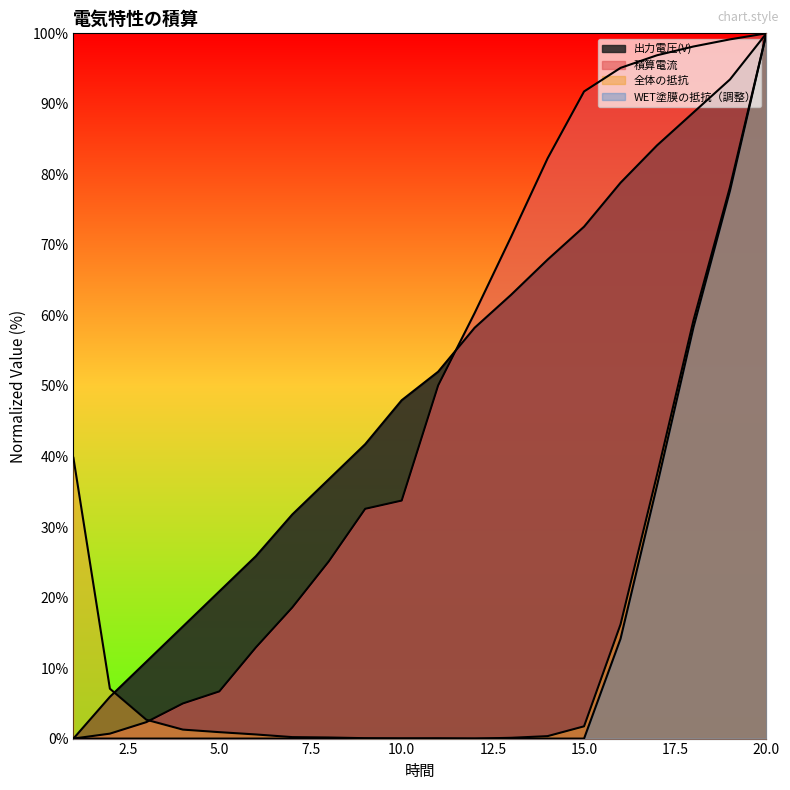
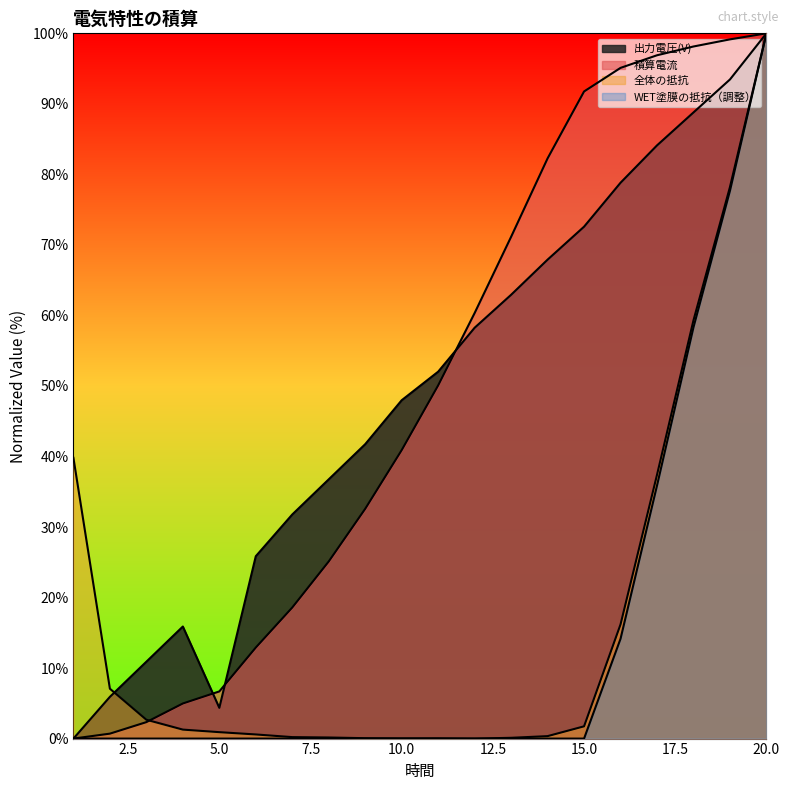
  {
    "出力電圧(V)": {
-     "5.0": "21%",
+     "5.0": "4%",
      "10.0": "48%",
      "15.0": "73%"
    },
    "積算電流": {
      "5.0": "7%",
-     "10.0": "34%",
+     "10.0": "41%",
      "15.0": "92%"
    },
    "全体の抵抗": {
      "5.0": "1%",
      "15.0": "2%"
    },
    "WET塗膜の抵抗（調整）": {
      "5.0": "0%",
      "15.0": "0%"
    }
  }
